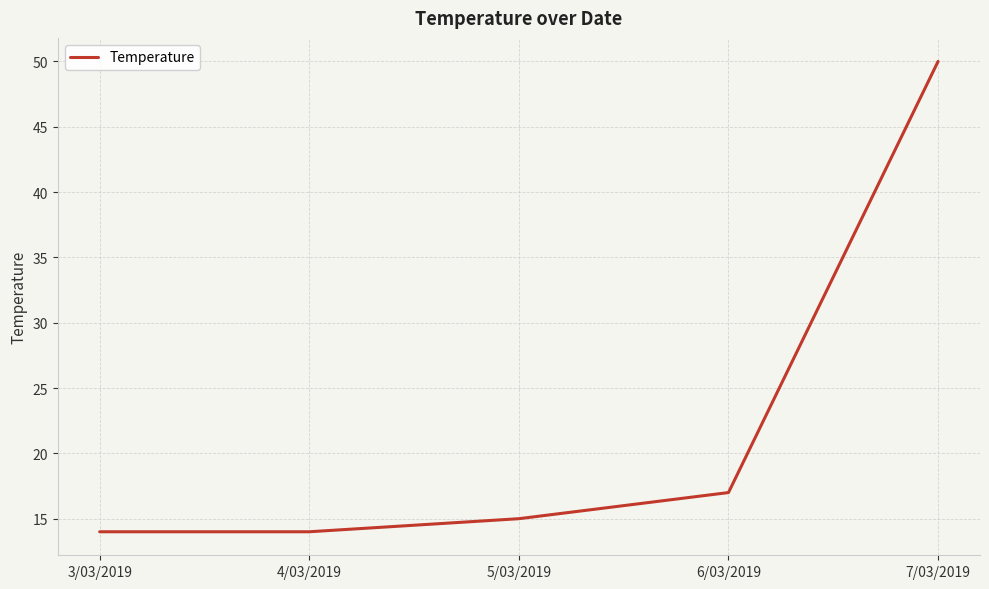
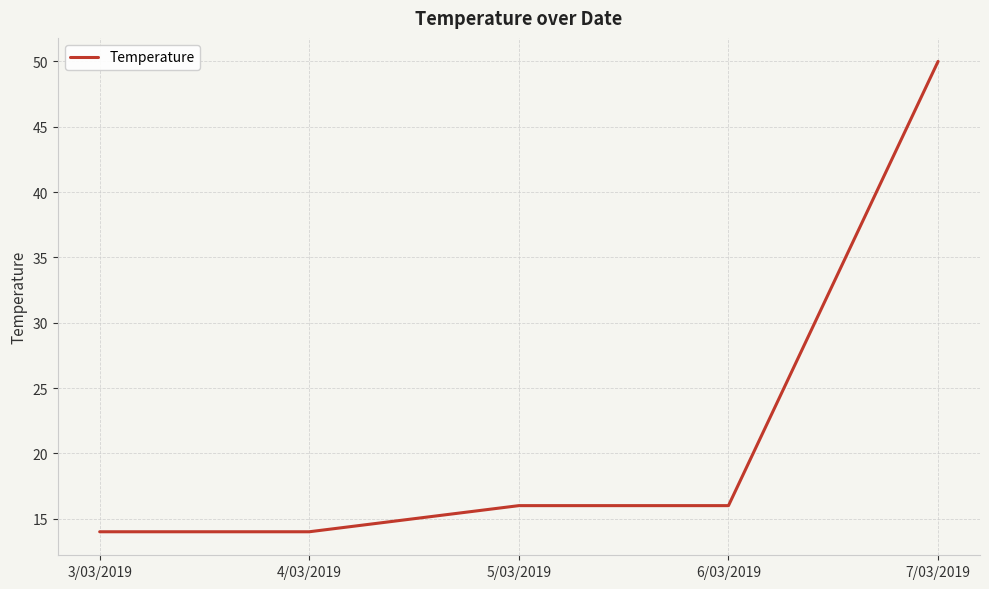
  {
    "3/03/2019": 14,
    "4/03/2019": 14,
-   "5/03/2019": 15,
-   "6/03/2019": 17,
+   "5/03/2019": 16,
+   "6/03/2019": 16,
    "7/03/2019": 50
  }
